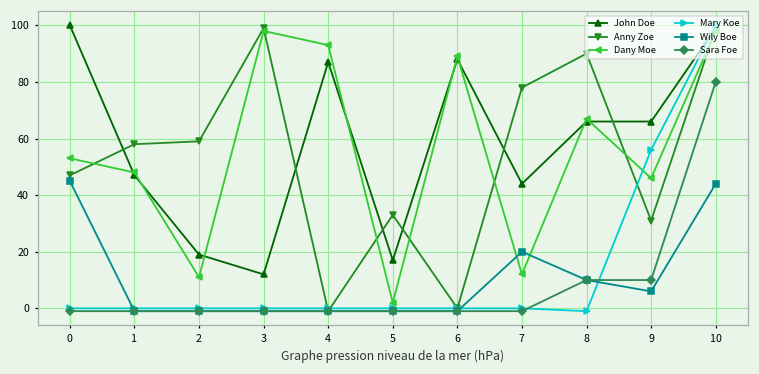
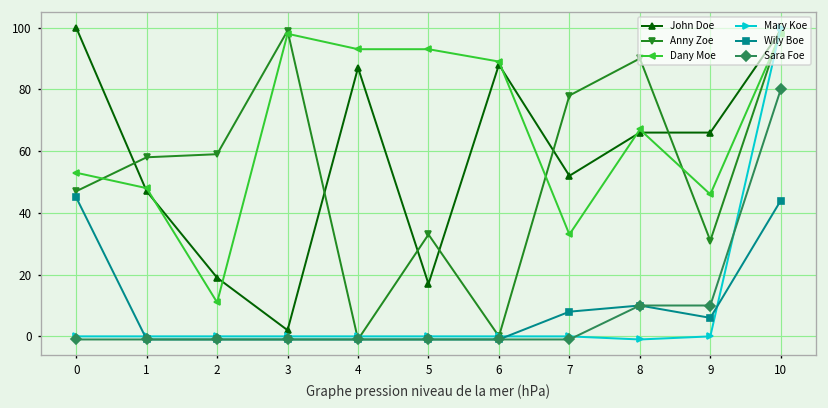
  {
    "John Doe": {
      "0": 100,
      "1": 47,
      "2": 19,
-     "3": 12,
+     "3": 2,
      "4": 87,
      "5": 17,
      "6": 88,
-     "7": 44,
+     "7": 52,
      "8": 66,
      "9": 66
    },
    "Dany Moe": {
      "0": 53,
      "1": 48,
      "2": 11,
      "4": 93,
-     "5": 2,
+     "5": 93,
      "6": 89,
-     "7": 12,
+     "7": 33,
      "8": 67,
      "9": 46
    },
    "Mary Koe": {
      "0": 0,
      "1": 0,
      "2": 0,
      "3": 0,
      "4": 0,
      "5": 0,
      "7": 0,
      "8": -1,
-     "9": 56
+     "9": 0
    },
    "Wily Boe": {
      "0": 45,
-     "7": 20,
+     "7": 8,
      "9": 6,
      "10": 44
    }
  }
